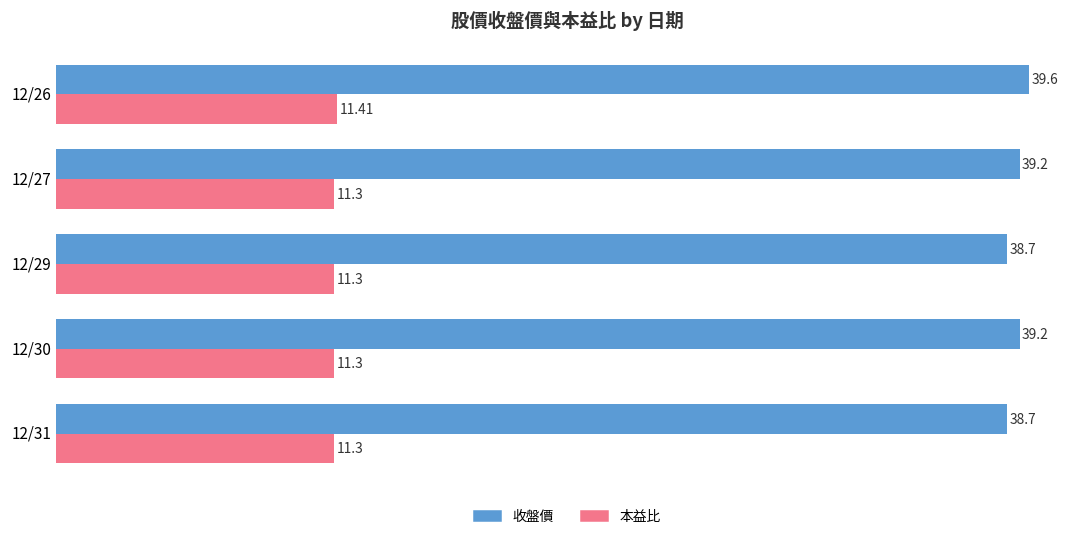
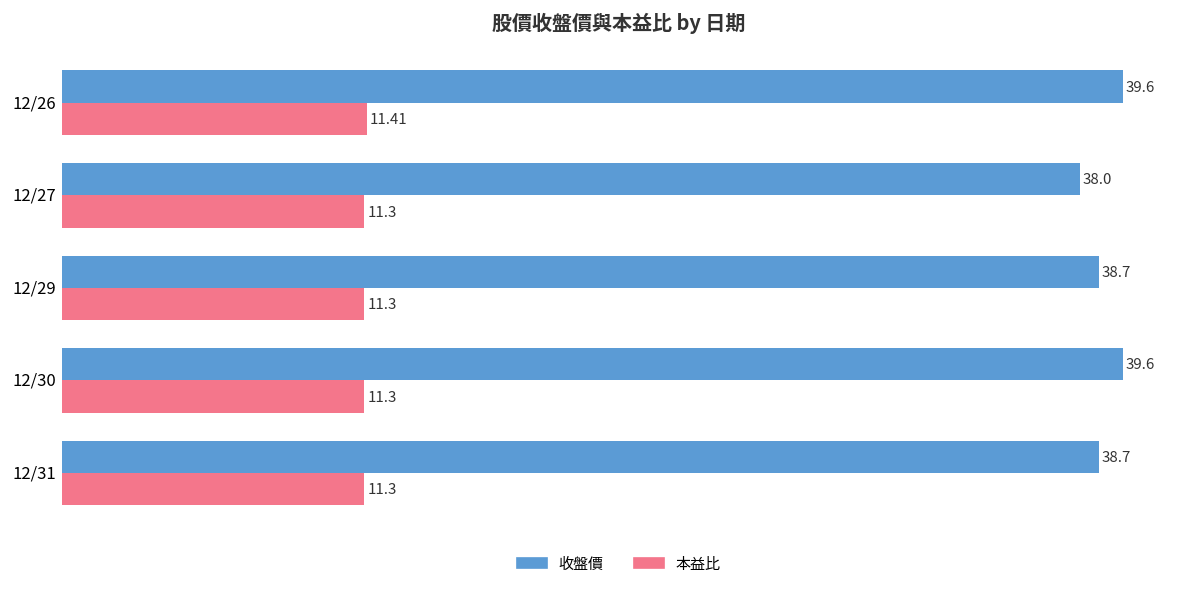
  {
    "收盤價": {
      "12/26": 39.6,
-     "12/27": 39.2,
+     "12/27": 38.0,
      "12/29": 38.7,
-     "12/30": 39.2,
+     "12/30": 39.6,
      "12/31": 38.7
    },
    "本益比": {
      "12/26": 11.41,
      "12/27": 11.3,
      "12/29": 11.3,
      "12/30": 11.3,
      "12/31": 11.3
    }
  }
